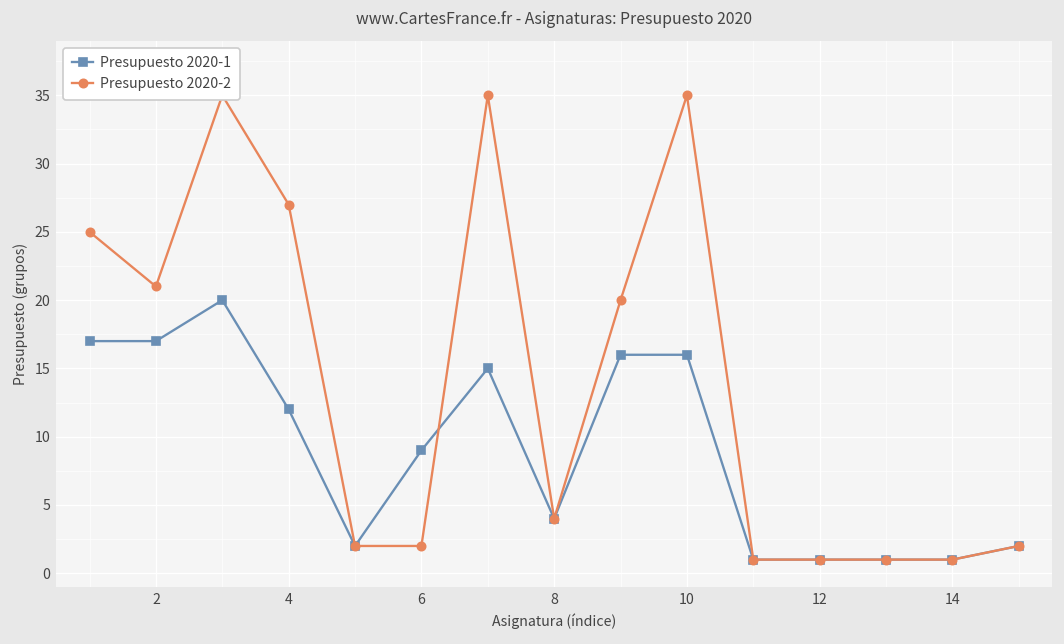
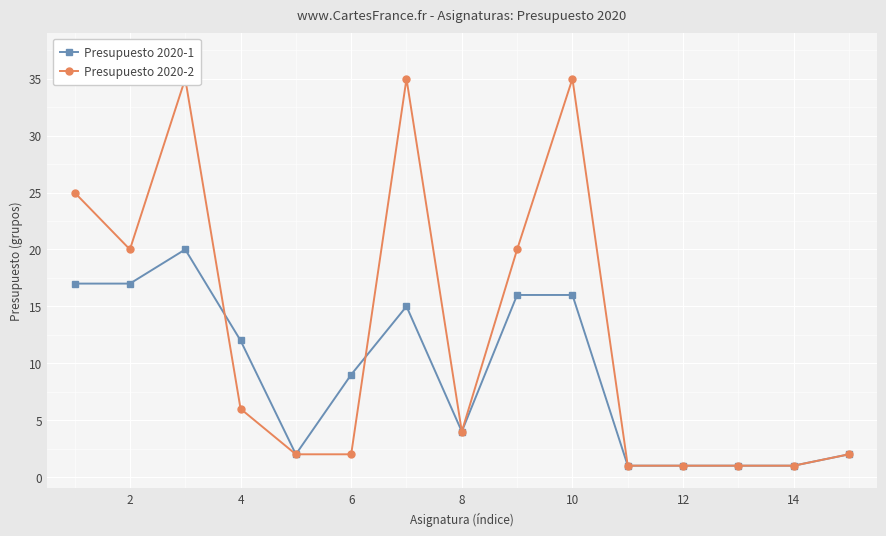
  {
    "Presupuesto 2020-1": {
      "2": 17,
      "4": 12,
      "6": 9,
      "10": 16
    },
    "Presupuesto 2020-2": {
-     "2": 21,
-     "4": 27,
+     "2": 20,
+     "4": 6,
      "6": 2,
      "10": 35
    }
  }
